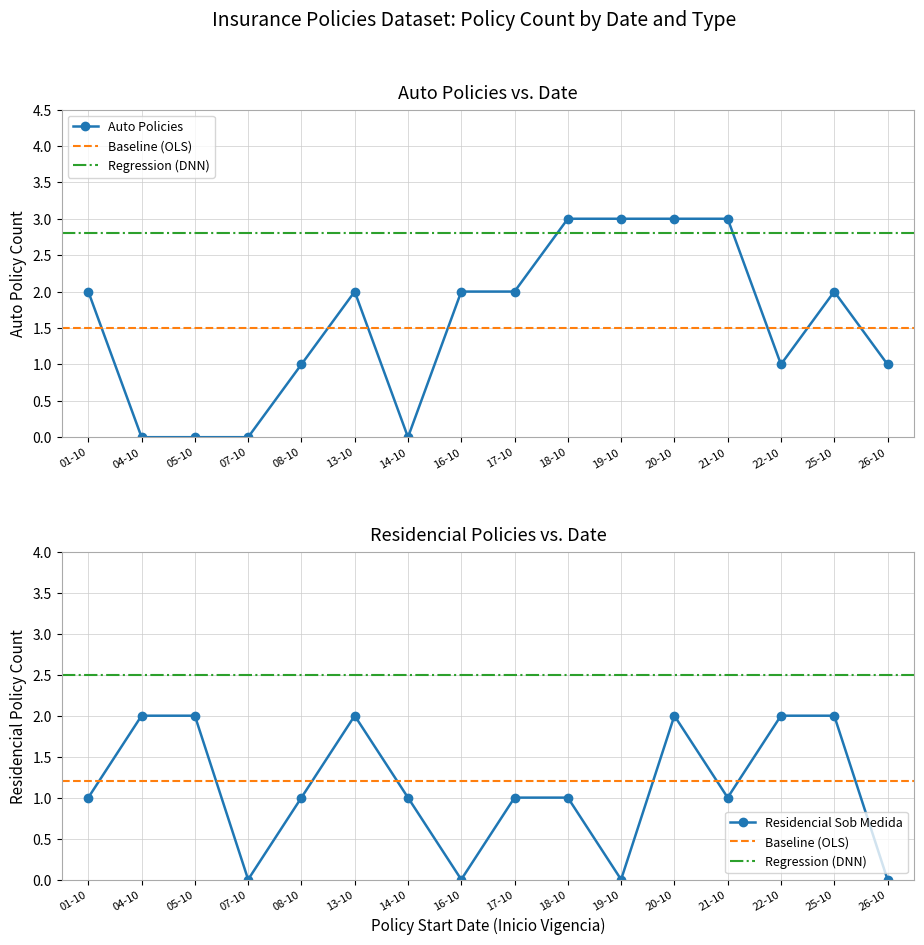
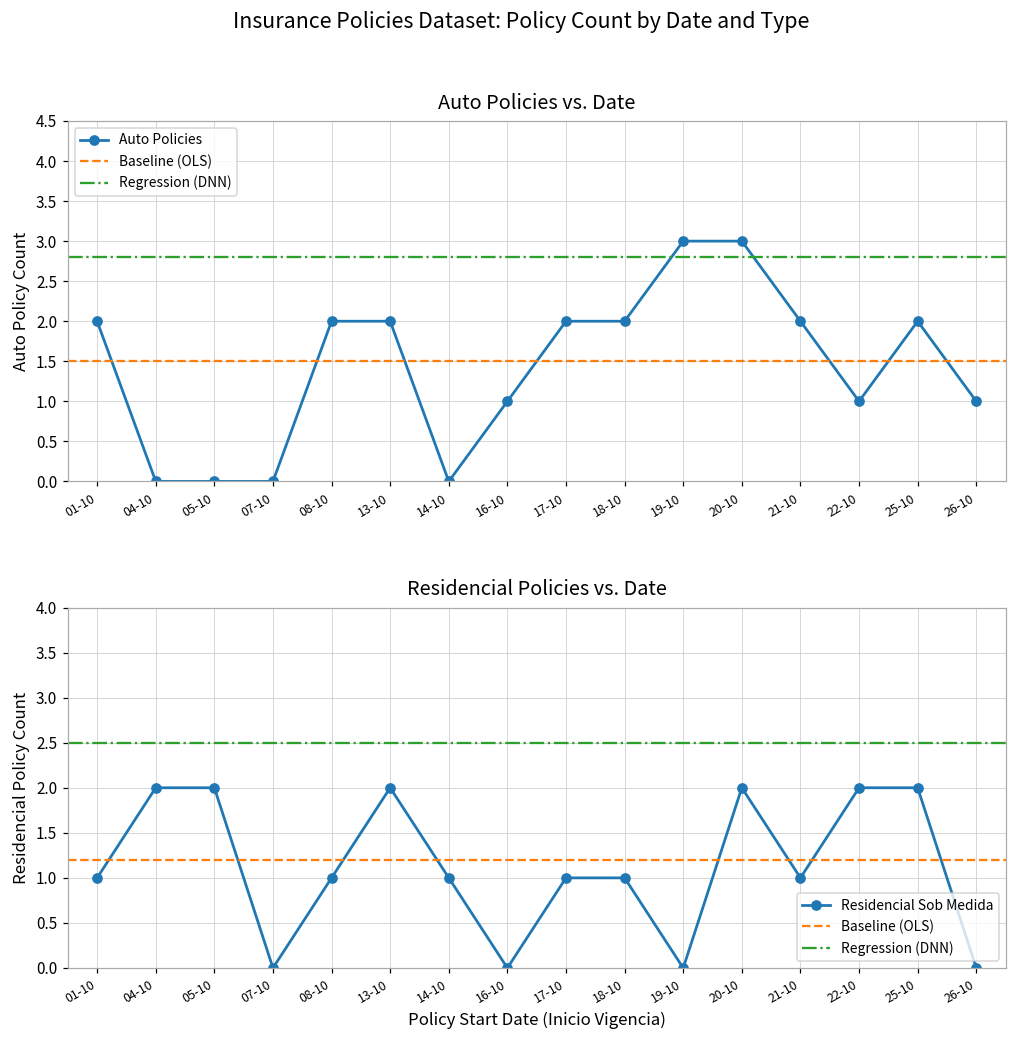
  {
    "Auto Policies vs. Date": {
      "01-10": 2,
      "04-10": 0,
      "05-10": 0,
      "07-10": 0,
-     "08-10": 1,
+     "08-10": 2,
      "13-10": 2,
      "14-10": 0,
-     "16-10": 2,
+     "16-10": 1,
      "17-10": 2,
-     "18-10": 3,
+     "18-10": 2,
      "19-10": 3,
      "20-10": 3,
-     "21-10": 3,
+     "21-10": 2,
      "22-10": 1,
      "25-10": 2,
      "26-10": 1
    },
    "Residencial Policies vs. Date": {
      "01-10": 1.0,
      "04-10": 2.0,
      "05-10": 2.0,
      "07-10": 0.0,
      "08-10": 1.0,
      "13-10": 2.0,
      "14-10": 1.0,
      "16-10": 0.0,
      "17-10": 1.0,
      "18-10": 1.0,
      "19-10": 0.0,
      "20-10": 2.0,
      "21-10": 1.0,
      "22-10": 2.0,
      "25-10": 2.0,
      "26-10": 0.0
    }
  }
